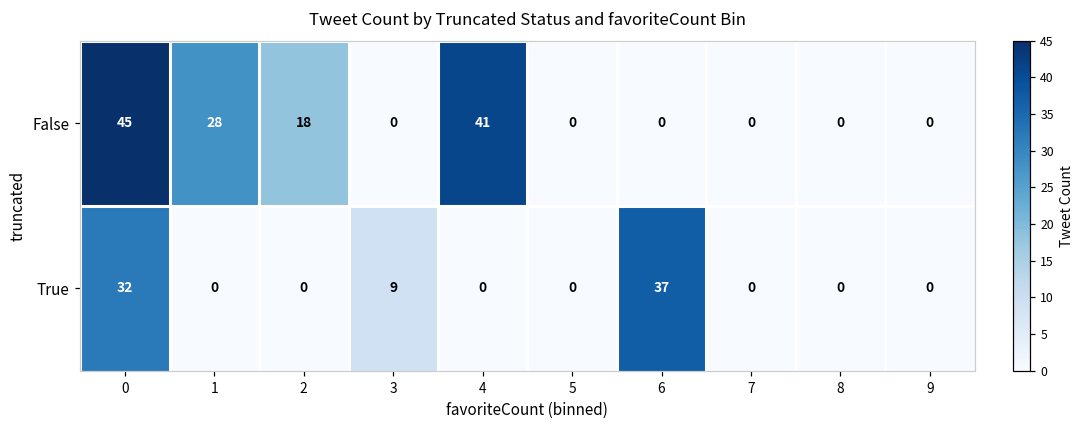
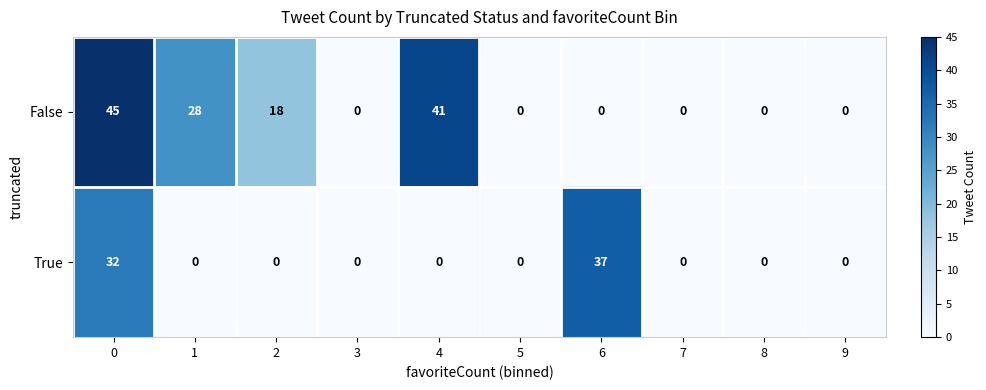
  {
    "False": {
      "0": 45,
      "1": 28,
      "2": 18,
      "3": 0,
      "4": 41,
      "5": 0,
      "6": 0,
      "7": 0,
      "8": 0,
      "9": 0
    },
    "True": {
      "0": 32,
      "1": 0,
      "2": 0,
-     "3": 9,
+     "3": 0,
      "4": 0,
      "5": 0,
      "6": 37,
      "7": 0,
      "8": 0,
      "9": 0
    }
  }
